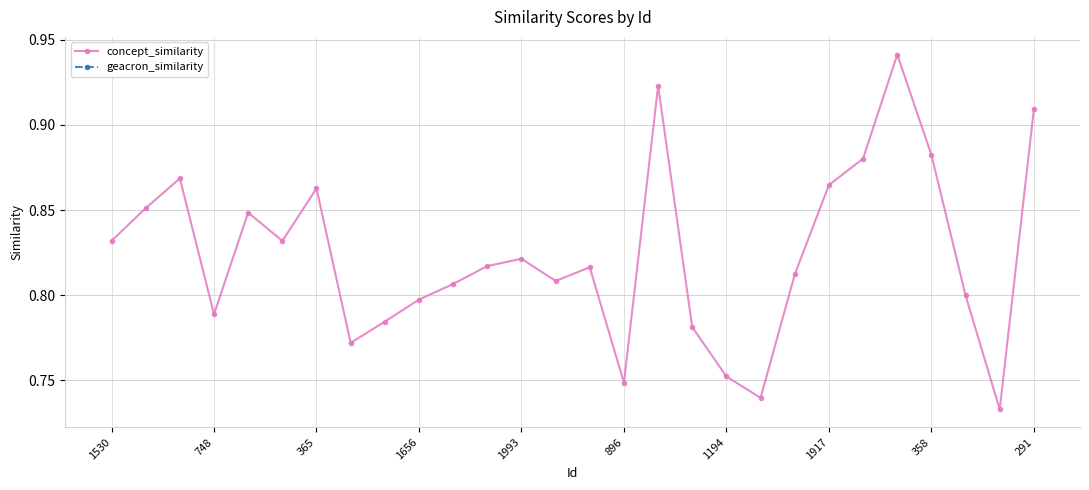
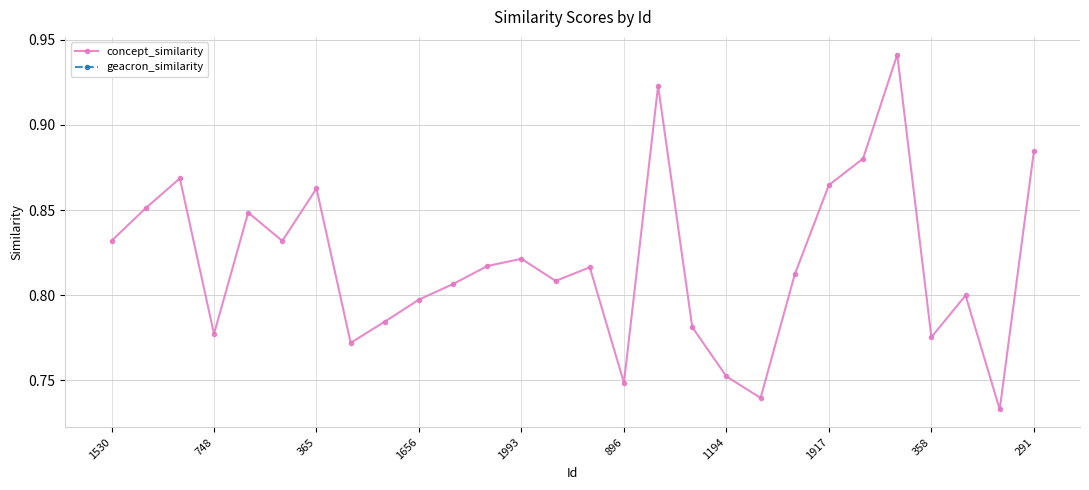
  {
    "1530": 0.832,
-   "748": 0.789,
+   "748": 0.777,
    "365": 0.863,
    "1656": 0.797,
    "1993": 0.821,
    "896": 0.749,
    "1194": 0.752,
    "1917": 0.865,
-   "358": 0.882,
-   "291": 0.909
+   "358": 0.775,
+   "291": 0.884
  }
